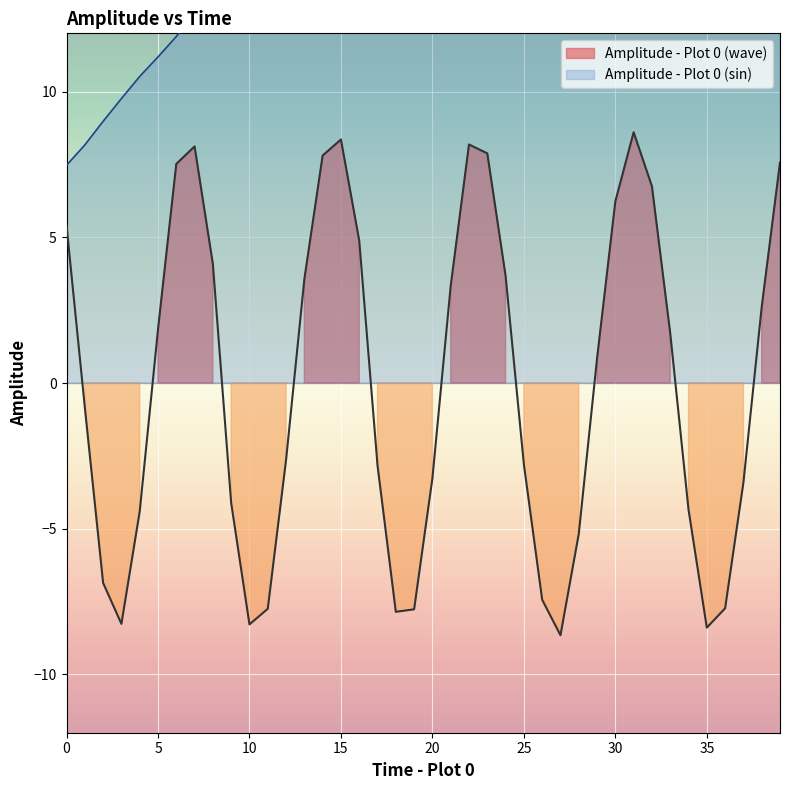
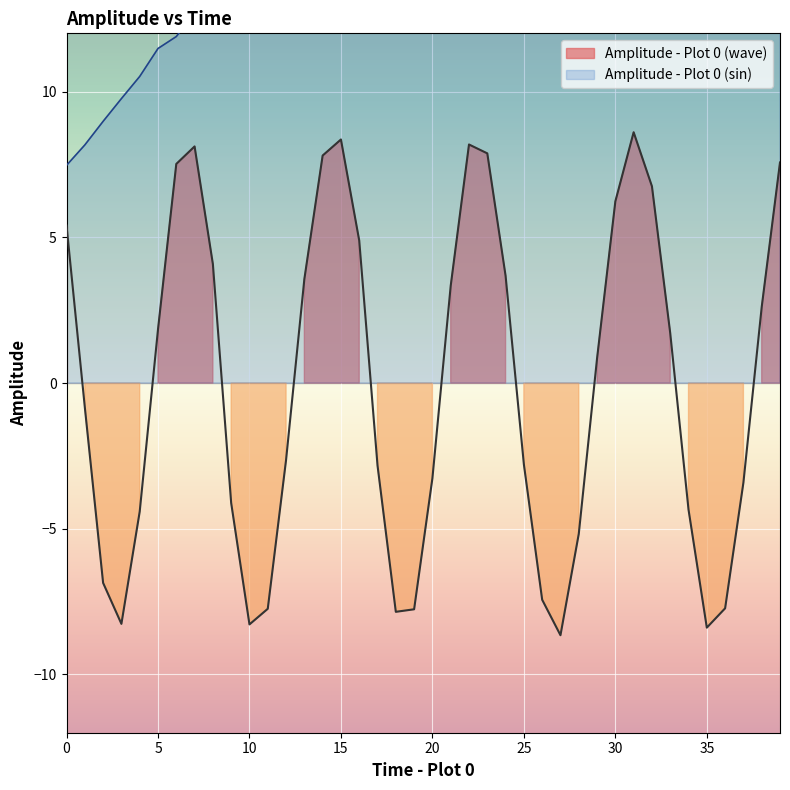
  {
    "Amplitude - Plot 0 (sin)": {
      "0": 7.5,
-     "5": 11.2
+     "5": 11.5
    }
  }
